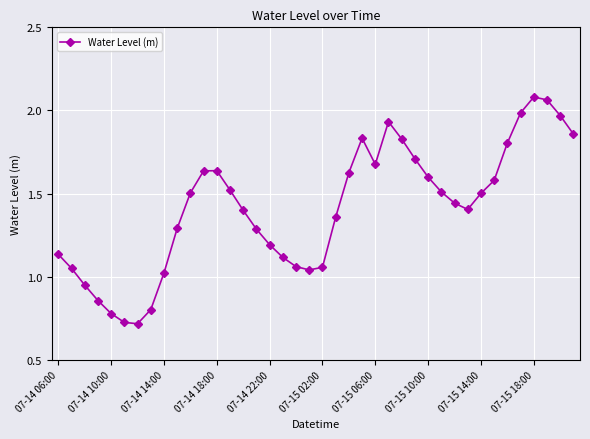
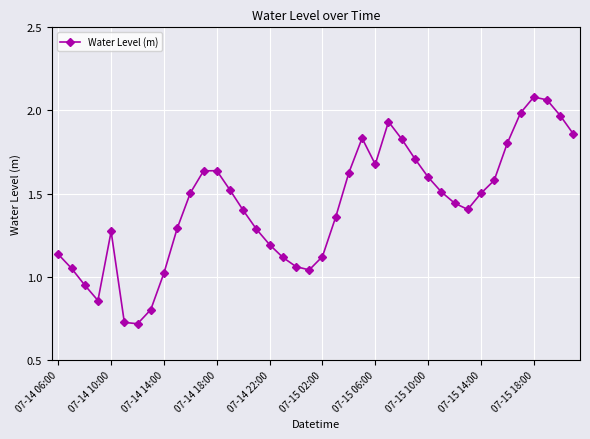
  {
    "07-14 06:00": 1.13,
-   "07-14 10:00": 0.78,
+   "07-14 10:00": 1.27,
    "07-14 14:00": 1.02,
    "07-14 18:00": 1.64,
    "07-14 22:00": 1.19,
-   "07-15 02:00": 1.06,
+   "07-15 02:00": 1.12,
    "07-15 06:00": 1.68,
    "07-15 10:00": 1.60,
    "07-15 14:00": 1.50,
    "07-15 18:00": 2.08
  }
